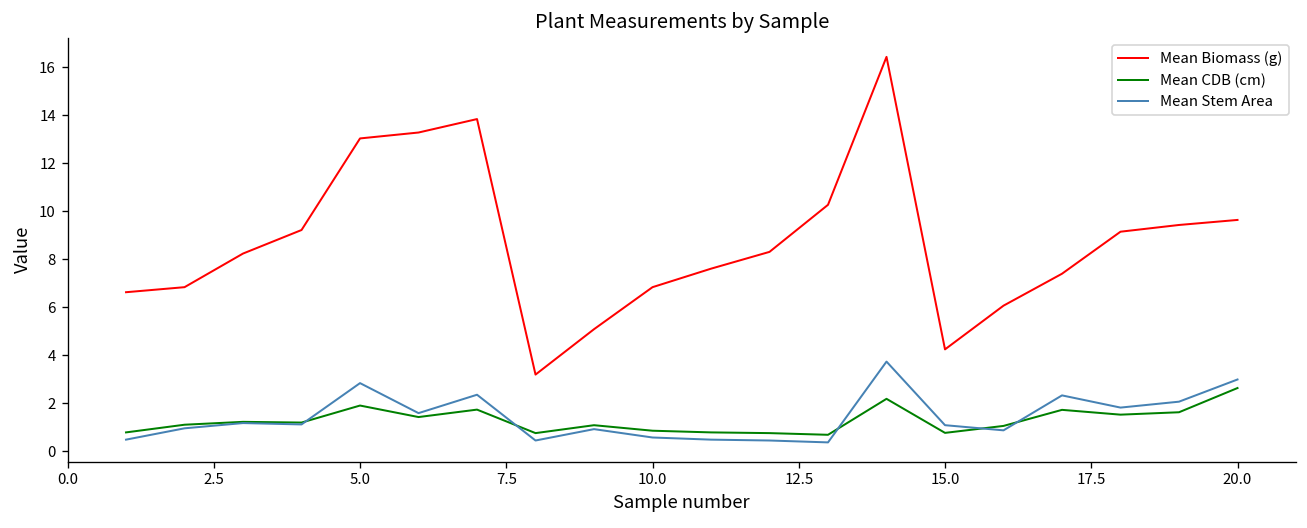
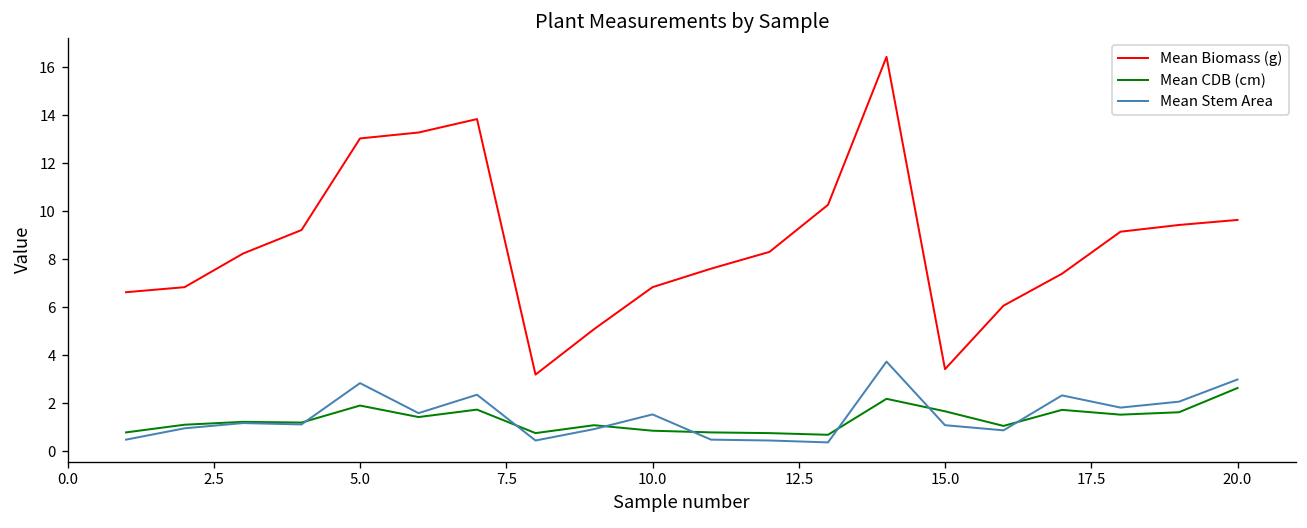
  {
    "Mean Biomass (g)": {
      "5.0": 13.0,
      "10.0": 6.8,
-     "15.0": 4.2,
+     "15.0": 3.4,
      "20.0": 9.6
    },
    "Mean CDB (cm)": {
      "5.0": 1.9,
      "10.0": 0.9,
-     "15.0": 0.8,
+     "15.0": 1.7,
      "20.0": 2.6
    },
    "Mean Stem Area": {
      "5.0": 2.8,
-     "10.0": 0.6,
+     "10.0": 1.5,
      "15.0": 1.1,
      "20.0": 3.0
    }
  }
